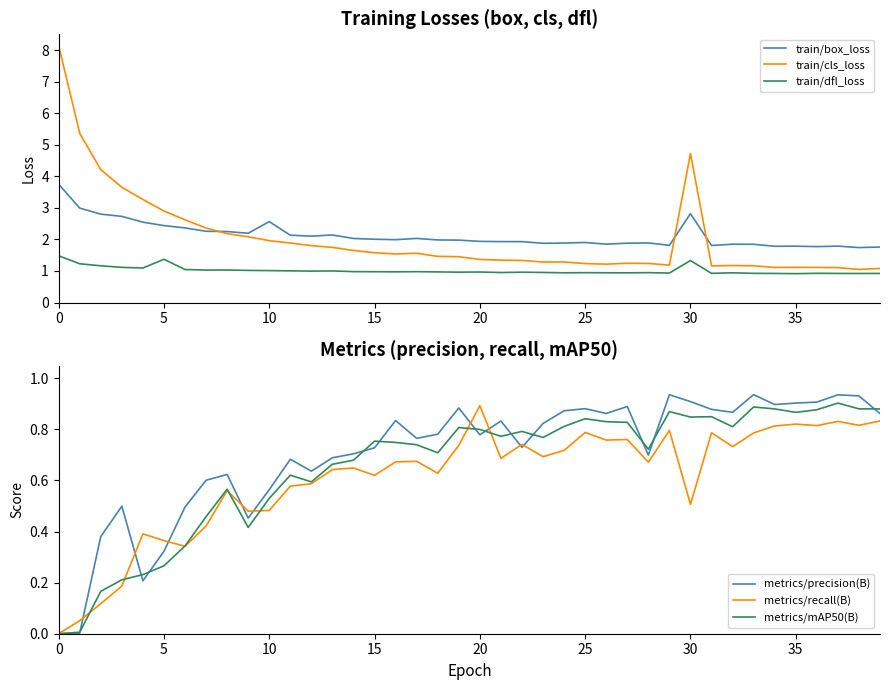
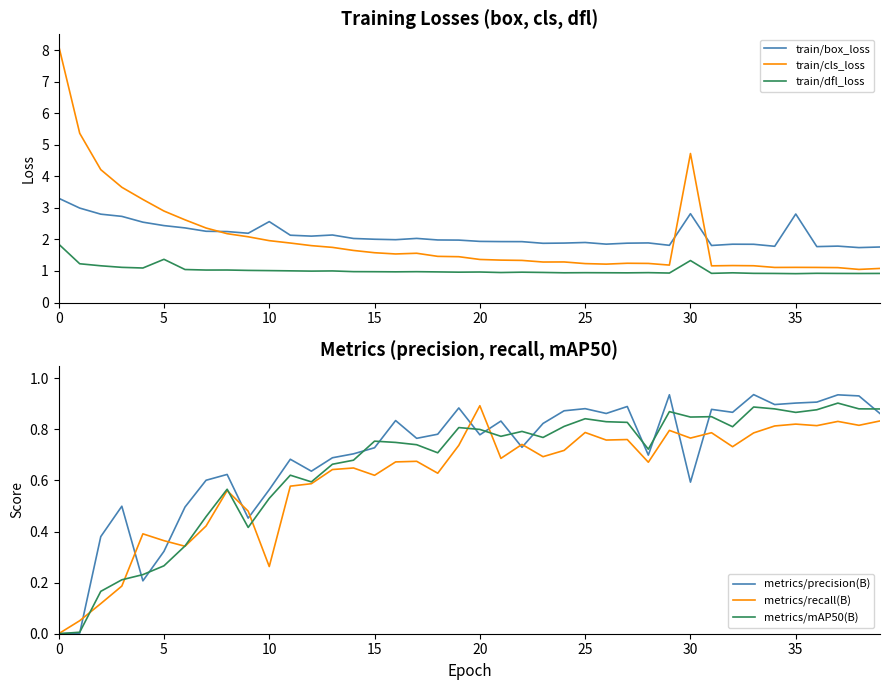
  {
    "Training Losses (box, cls, dfl)": {
      "train/box_loss": {
-       "0": 3.8,
+       "0": 3.3,
        "5": 2.4,
        "10": 2.6,
        "15": 2.0,
        "20": 1.9,
        "25": 1.9,
        "30": 2.8,
-       "35": 1.8
+       "35": 2.8
      },
      "train/cls_loss": {
        "0": 8.1,
        "5": 2.9,
        "10": 2.0,
        "15": 1.6,
        "20": 1.4,
        "25": 1.2,
        "30": 4.7,
        "35": 1.1
      },
      "train/dfl_loss": {
-       "0": 1.5,
+       "0": 1.9,
        "5": 1.4,
        "10": 1.0,
        "15": 1.0,
        "20": 1.0,
        "25": 0.9,
        "30": 1.3,
        "35": 0.9
      }
    },
    "Metrics (precision, recall, mAP50)": {
      "metrics/precision(B)": {
        "5": 0.32,
        "10": 0.56,
        "15": 0.73,
        "20": 0.78,
        "25": 0.88,
-       "30": 0.91,
+       "30": 0.59,
        "35": 0.90
      },
      "metrics/recall(B)": {
        "5": 0.36,
-       "10": 0.48,
+       "10": 0.26,
        "15": 0.62,
        "20": 0.89,
        "25": 0.79,
-       "30": 0.51,
+       "30": 0.77,
        "35": 0.82
      },
      "metrics/mAP50(B)": {
        "5": 0.27,
        "10": 0.53,
        "15": 0.75,
        "20": 0.80,
        "25": 0.84,
        "30": 0.85,
        "35": 0.87
      }
    }
  }
